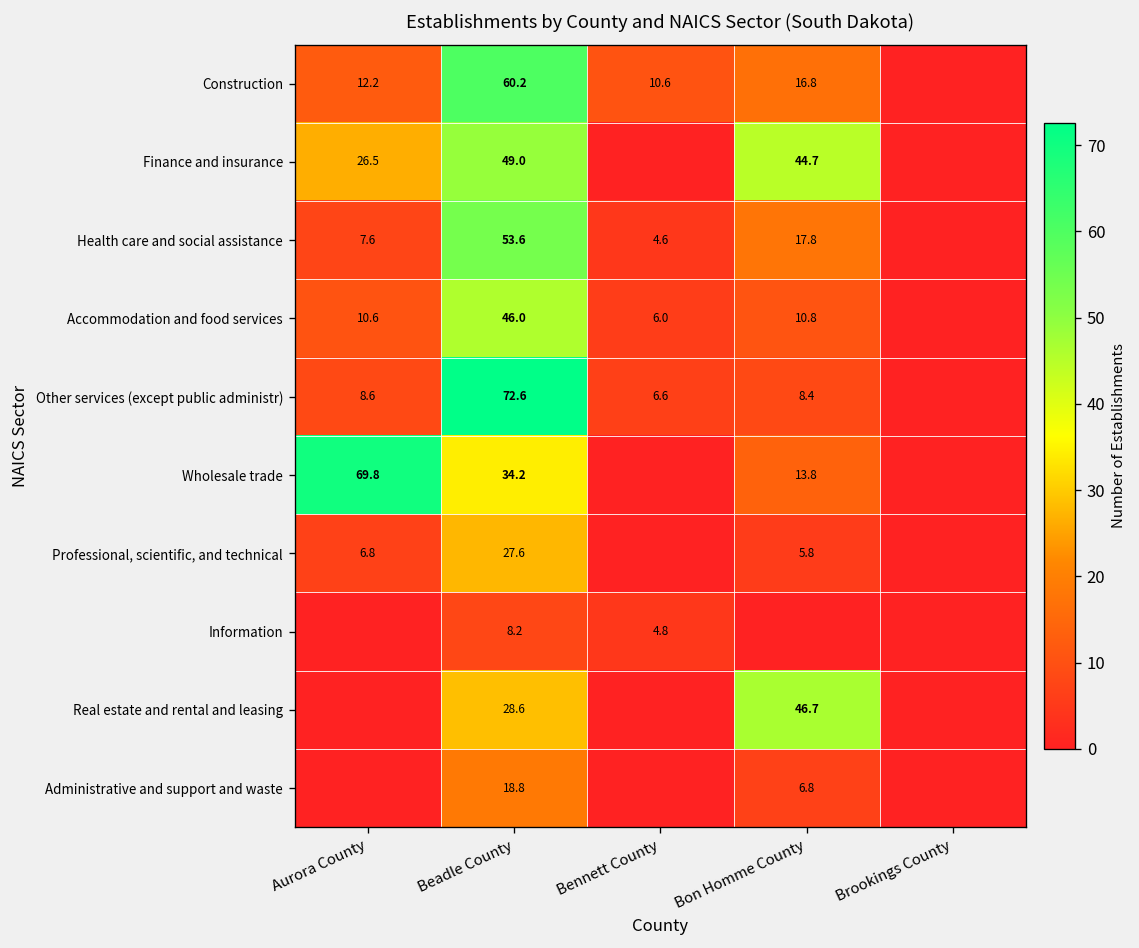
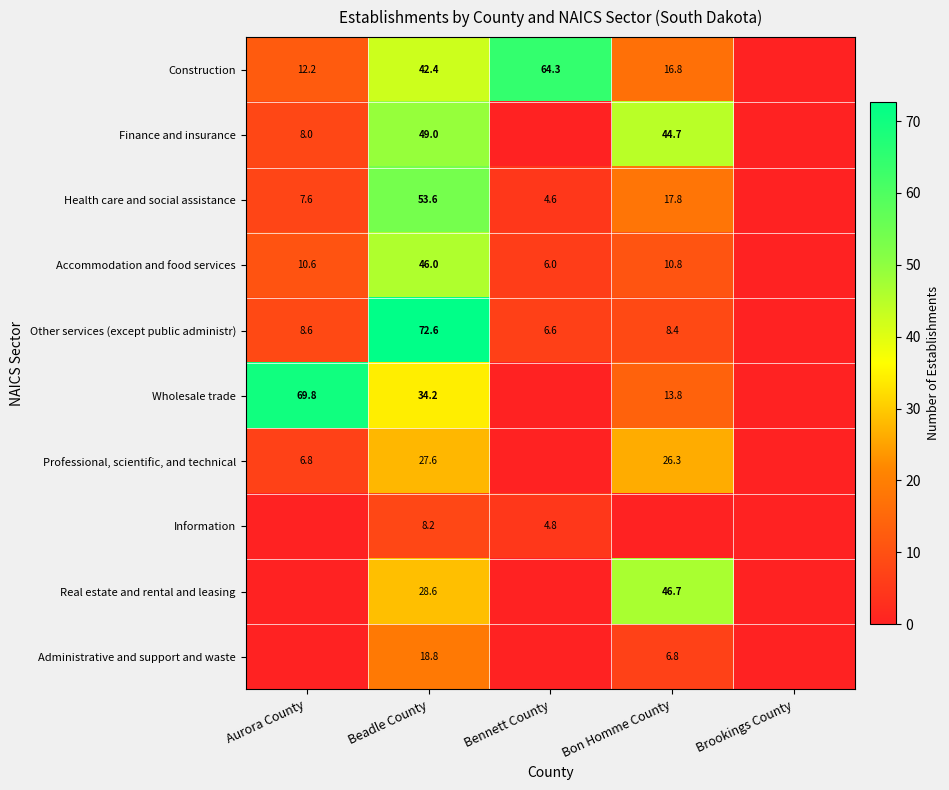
  {
    "Construction": {
      "Aurora County": 12.2,
-     "Beadle County": 60.2,
-     "Bennett County": 10.6,
+     "Beadle County": 42.4,
+     "Bennett County": 64.3,
      "Bon Homme County": 16.8
    },
    "Finance and insurance": {
-     "Aurora County": 26.5,
+     "Aurora County": 8.0,
      "Beadle County": 49.0,
      "Bon Homme County": 44.7
    },
    "Health care and social assistance": {
      "Aurora County": 7.6,
      "Beadle County": 53.6,
      "Bennett County": 4.6,
      "Bon Homme County": 17.8
    },
    "Accommodation and food services": {
      "Aurora County": 10.6,
      "Beadle County": 46.0,
      "Bennett County": 6.0,
      "Bon Homme County": 10.8
    },
    "Other services (except public administr)": {
      "Aurora County": 8.6,
      "Beadle County": 72.6,
      "Bennett County": 6.6,
      "Bon Homme County": 8.4
    },
    "Wholesale trade": {
      "Aurora County": 69.8,
      "Beadle County": 34.2,
      "Bon Homme County": 13.8
    },
    "Professional, scientific, and technical": {
      "Aurora County": 6.8,
      "Beadle County": 27.6,
-     "Bon Homme County": 5.8
+     "Bon Homme County": 26.3
    },
    "Information": {
      "Beadle County": 8.2,
      "Bennett County": 4.8
    },
    "Real estate and rental and leasing": {
      "Beadle County": 28.6,
      "Bon Homme County": 46.7
    },
    "Administrative and support and waste": {
      "Beadle County": 18.8,
      "Bon Homme County": 6.8
    }
  }
